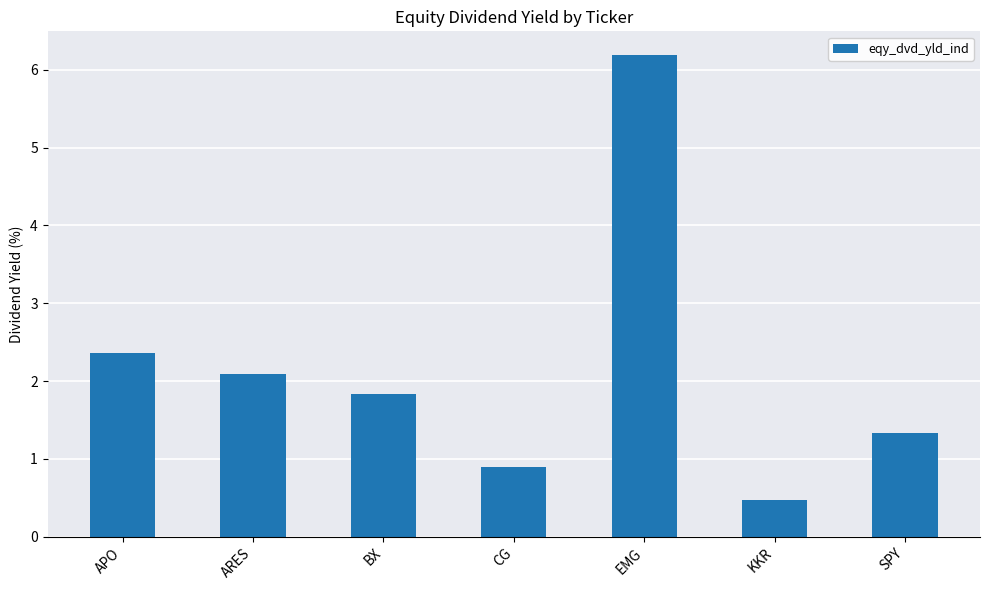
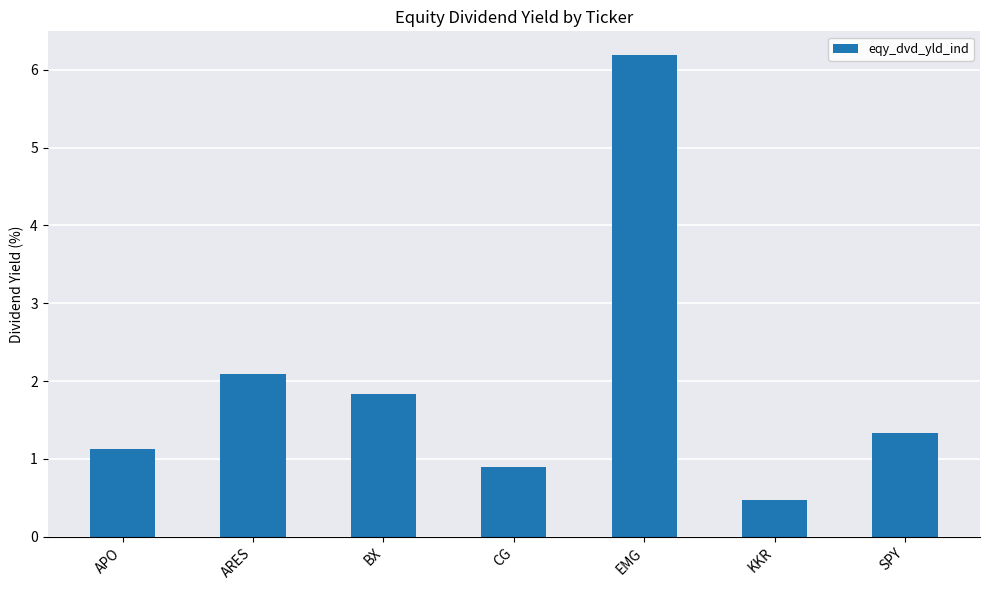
  {
-   "APO": 2.4,
+   "APO": 1.1,
    "ARES": 2.1,
    "BX": 1.8,
    "CG": 0.9,
    "EMG": 6.2,
    "KKR": 0.5,
    "SPY": 1.3
  }
